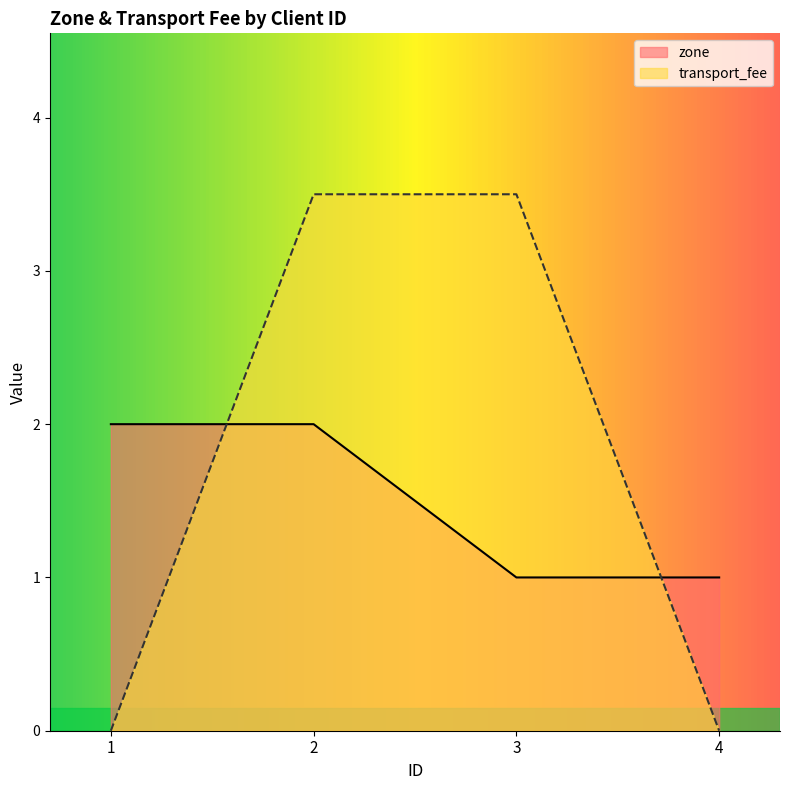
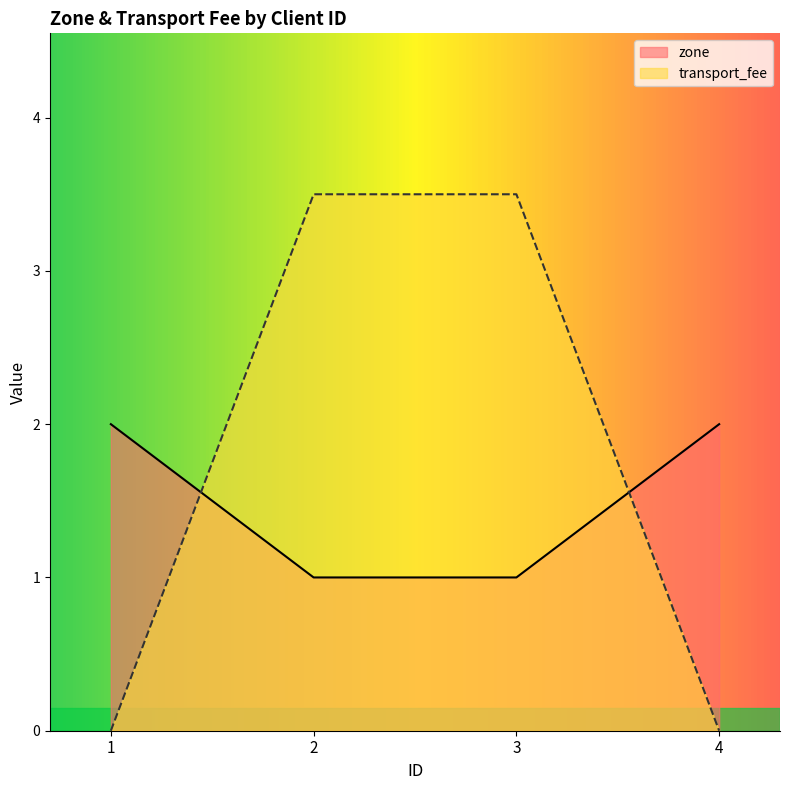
  {
    "zone": {
      "1": 2,
-     "2": 2,
+     "2": 1,
      "3": 1,
-     "4": 1
+     "4": 2
    },
    "transport_fee": {
      "2": 3.50,
      "3": 3.50
    }
  }
